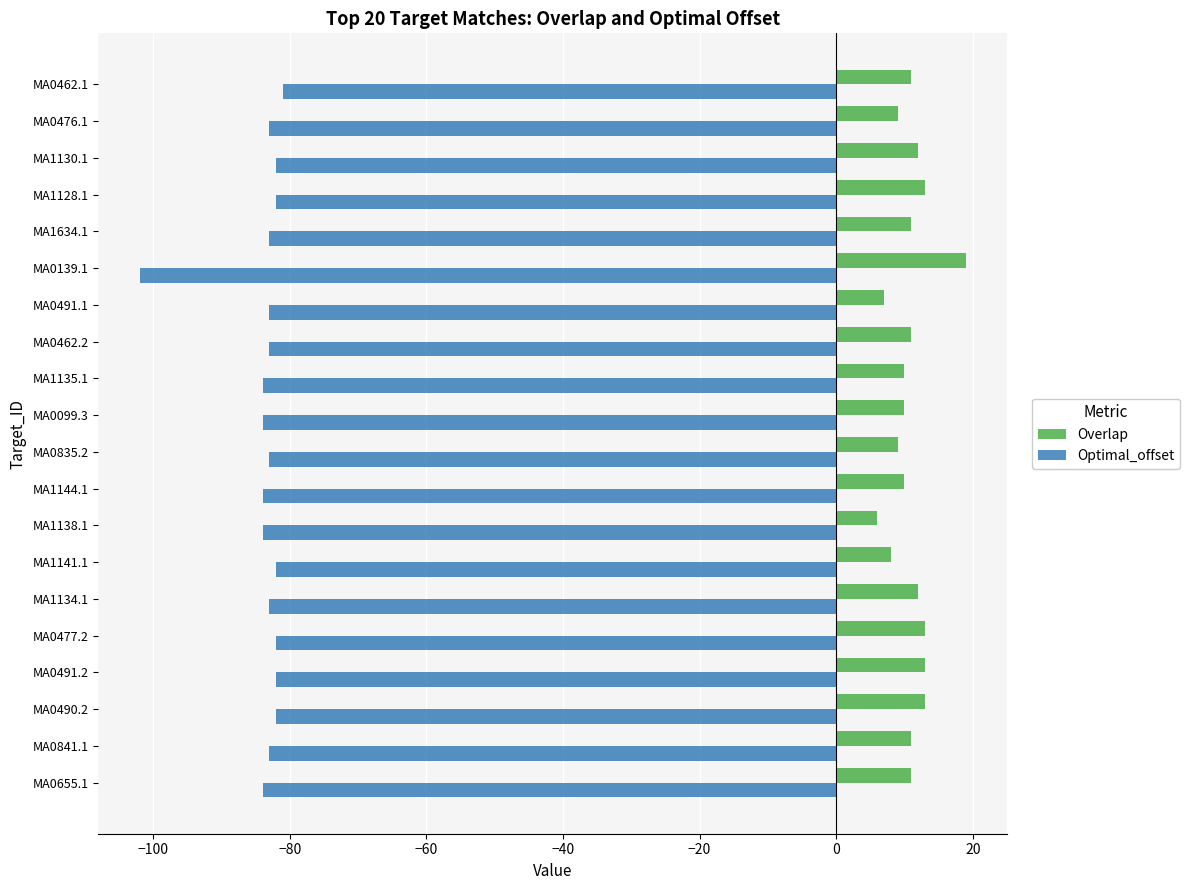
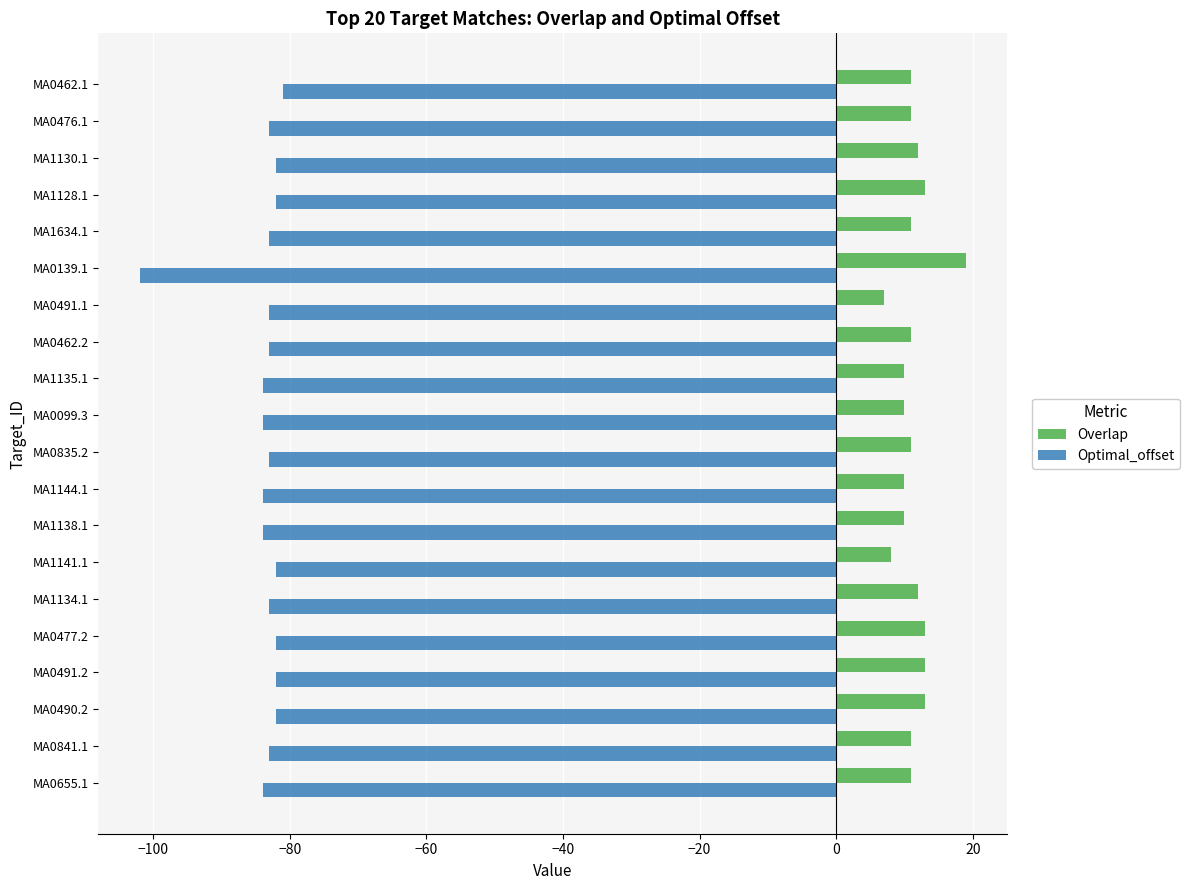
  {
    "Overlap": {
      "MA0462.1": 11,
-     "MA0476.1": 9,
+     "MA0476.1": 11,
      "MA1130.1": 12,
      "MA1128.1": 13,
      "MA1634.1": 11,
      "MA0139.1": 19,
      "MA0491.1": 7,
      "MA0462.2": 11,
      "MA1135.1": 10,
      "MA0099.3": 10,
-     "MA0835.2": 9,
+     "MA0835.2": 11,
      "MA1144.1": 10,
-     "MA1138.1": 6,
+     "MA1138.1": 10,
      "MA1141.1": 8,
      "MA1134.1": 12,
      "MA0477.2": 13,
      "MA0491.2": 13,
      "MA0490.2": 13,
      "MA0841.1": 11,
      "MA0655.1": 11
    },
    "Optimal_offset": {
      "MA0462.1": -81,
      "MA0476.1": -83,
      "MA1130.1": -82,
      "MA1128.1": -82,
      "MA1634.1": -83,
      "MA0139.1": -102,
      "MA0491.1": -83,
      "MA0462.2": -83,
      "MA1135.1": -84,
      "MA0099.3": -84,
      "MA0835.2": -83,
      "MA1144.1": -84,
      "MA1138.1": -84,
      "MA1141.1": -82,
      "MA1134.1": -83,
      "MA0477.2": -82,
      "MA0491.2": -82,
      "MA0490.2": -82,
      "MA0841.1": -83,
      "MA0655.1": -84
    }
  }
